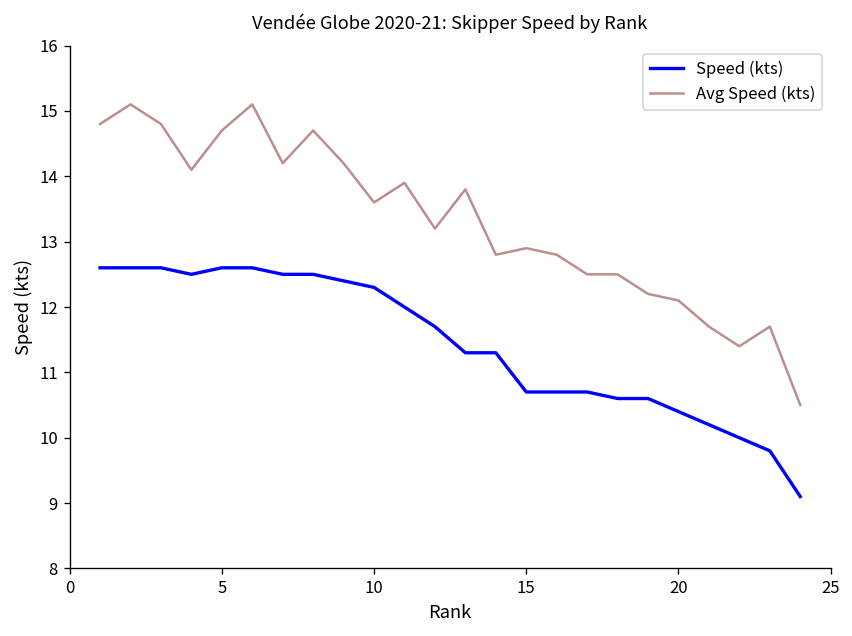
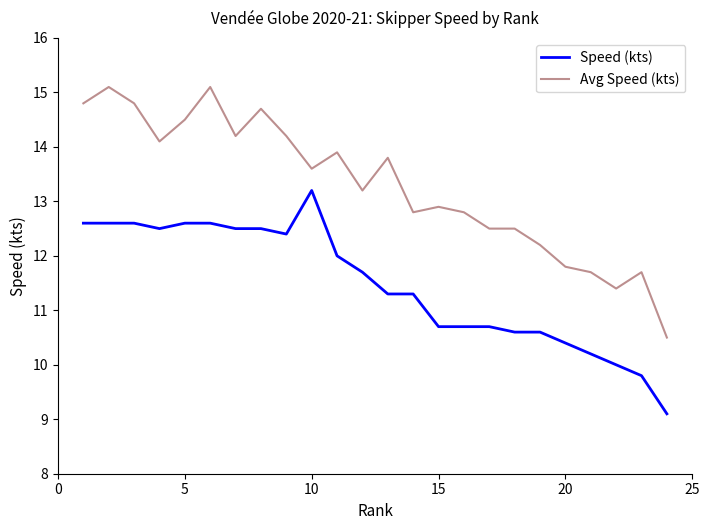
  {
    "Speed (kts)": {
      "5": 12.6,
-     "10": 12.3,
+     "10": 13.2,
      "15": 10.7,
      "20": 10.4
    },
    "Avg Speed (kts)": {
-     "5": 14.7,
+     "5": 14.5,
      "10": 13.6,
      "15": 12.9,
-     "20": 12.1
+     "20": 11.8
    }
  }
